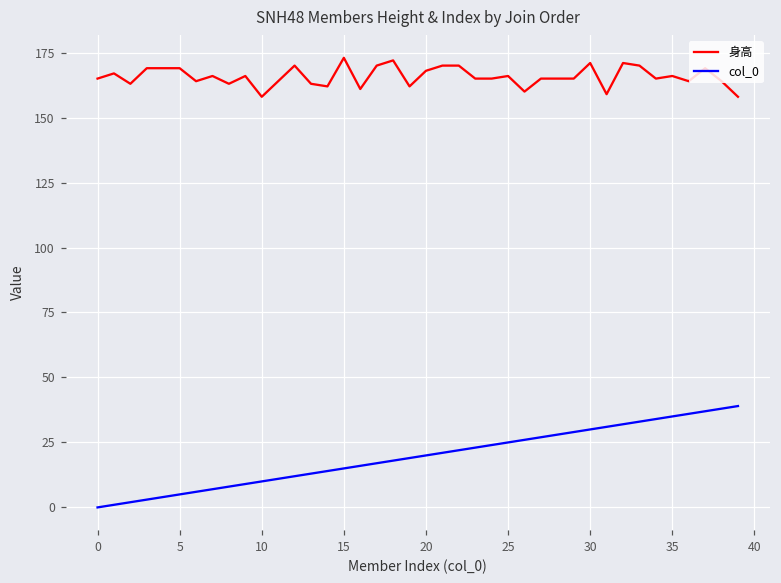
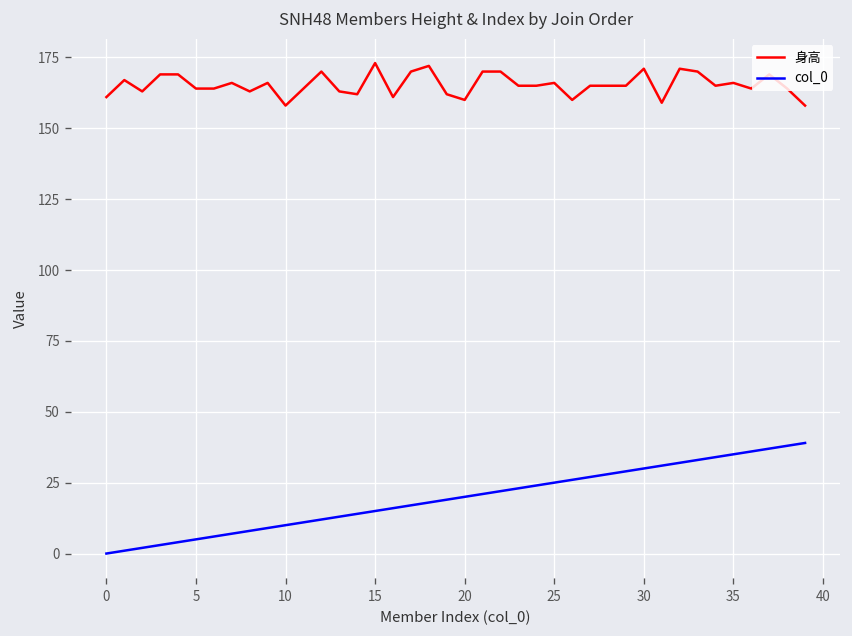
  {
    "身高": {
-     "0": 165,
-     "5": 169,
+     "0": 161,
+     "5": 164,
      "10": 158,
      "15": 173,
-     "20": 168,
+     "20": 160,
      "25": 166,
      "30": 171,
      "35": 166
    },
    "col_0": {
      "0": 0,
      "5": 5,
      "10": 10,
      "15": 15,
      "20": 20,
      "25": 25,
      "30": 30,
      "35": 35
    }
  }
